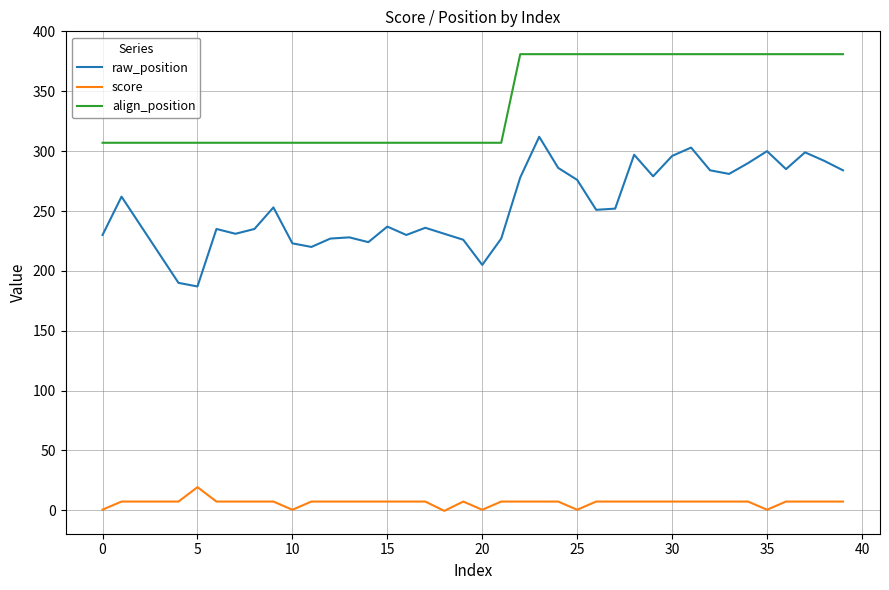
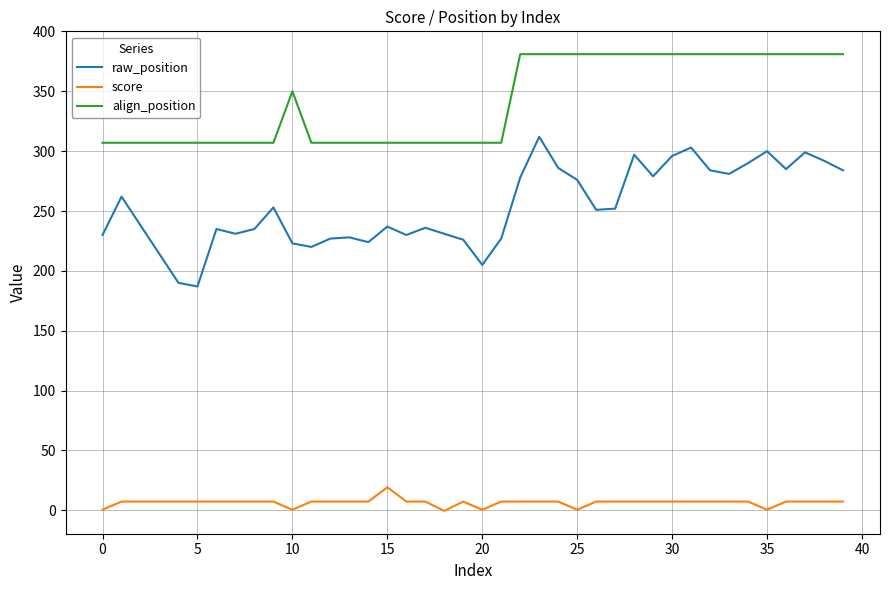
  {
    "raw_position": {
      "0": 230,
      "5": 187,
      "10": 223,
      "15": 237,
      "20": 205,
      "25": 276,
      "30": 296,
      "35": 300
    },
    "score": {
      "0": 1,
-     "5": 19,
+     "5": 7,
      "10": 0,
-     "15": 7,
+     "15": 19,
      "20": 0,
      "25": 1,
      "30": 7,
      "35": 1
    },
    "align_position": {
      "0": 307,
      "5": 307,
-     "10": 307,
+     "10": 350,
      "15": 307,
      "20": 307,
      "25": 381,
      "30": 381,
      "35": 381
    }
  }
